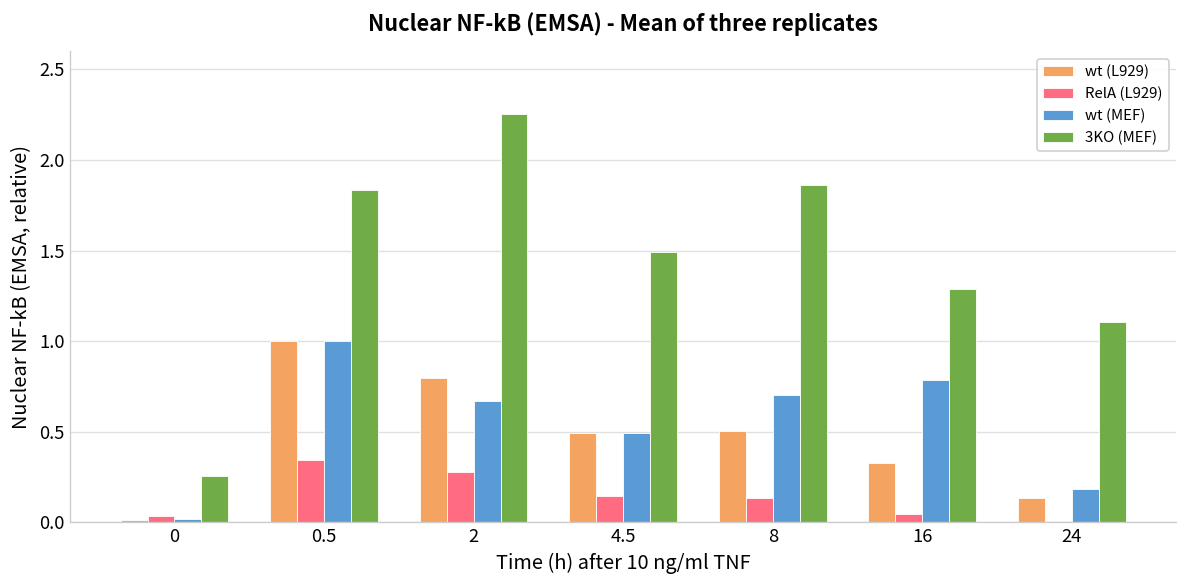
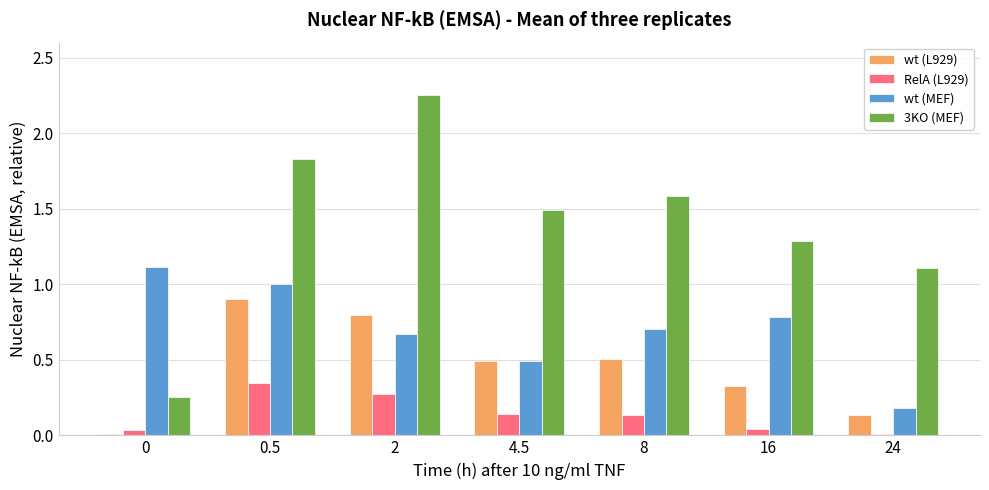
  {
    "wt (L929)": {
-     "0.5": 1.0,
+     "0.5": 0.9,
      "2": 0.8,
      "4.5": 0.5,
      "8": 0.5,
      "16": 0.33,
      "24": 0.13
    },
    "RelA (L929)": {
      "0": 0.04,
      "0.5": 0.34,
      "2": 0.28,
      "4.5": 0.14,
      "8": 0.13,
      "16": 0.05
    },
    "wt (MEF)": {
-     "0": 0.02,
+     "0": 1.11,
      "0.5": 1.00,
      "2": 0.67,
      "4.5": 0.49,
      "8": 0.70,
      "16": 0.79,
      "24": 0.18
    },
    "3KO (MEF)": {
      "0": 0.26,
      "0.5": 1.83,
      "2": 2.25,
      "4.5": 1.49,
-     "8": 1.86,
+     "8": 1.59,
      "16": 1.29,
      "24": 1.11
    }
  }
